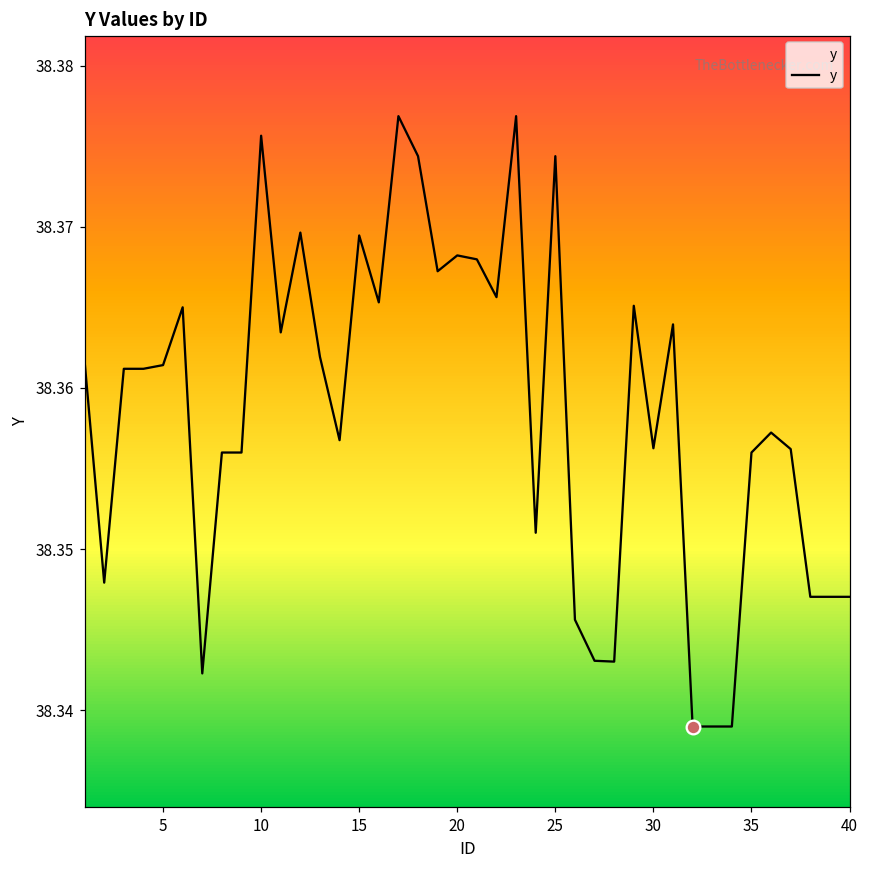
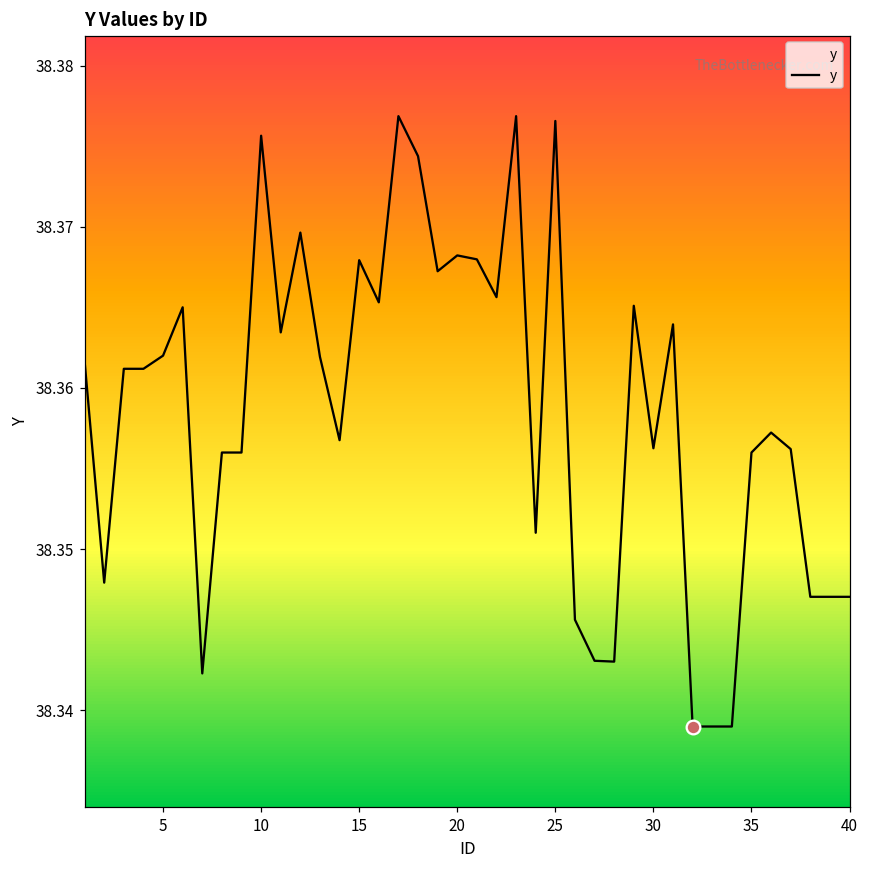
  {
    "y": {
-     "5": 38.3614,
+     "5": 38.3620,
      "10": 38.3756,
-     "15": 38.3695,
+     "15": 38.3679,
      "20": 38.3682,
-     "25": 38.3744,
+     "25": 38.3766,
      "30": 38.3563,
      "35": 38.3560,
      "40": 38.3470
    }
  }
